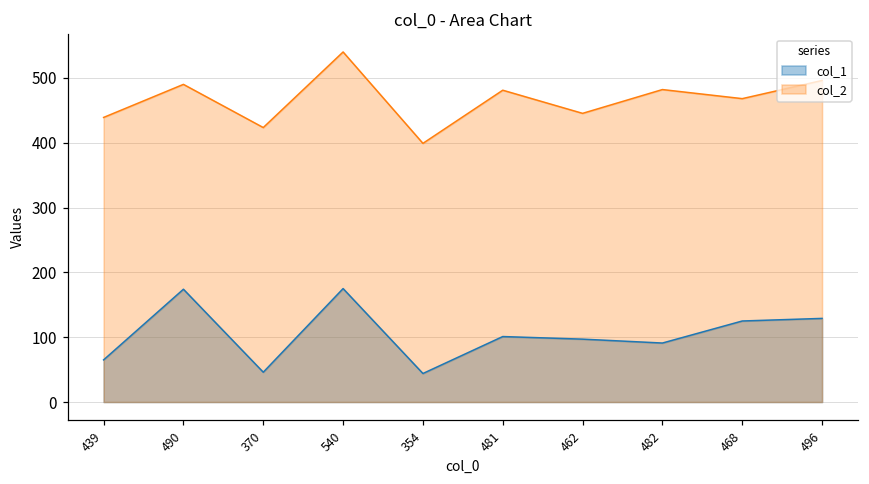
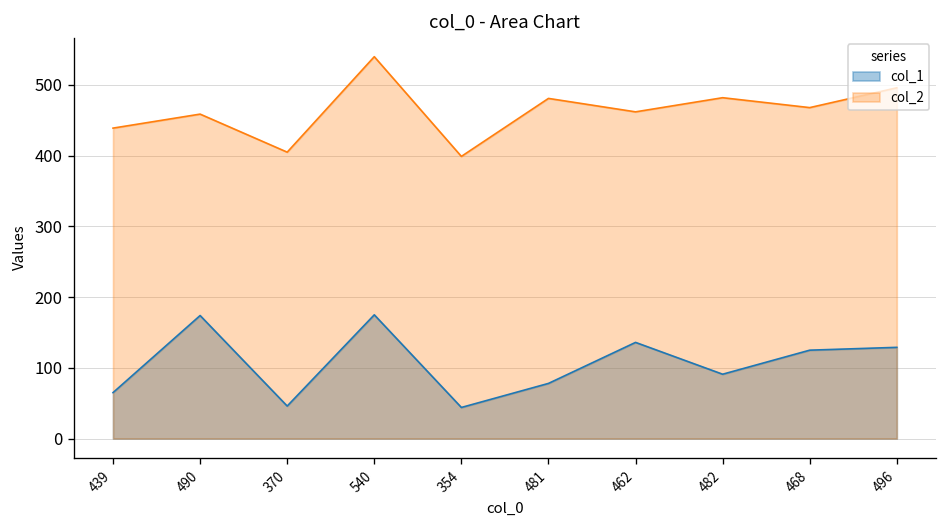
  {
    "col_1": {
      "439": 70,
      "490": 170,
      "370": 50,
      "540": 180,
      "354": 40,
-     "481": 100,
-     "462": 100,
+     "481": 80,
+     "462": 140,
      "482": 90,
      "468": 130,
      "496": 130
    },
    "col_2": {
      "439": 440,
-     "490": 490,
-     "370": 420,
+     "490": 460,
+     "370": 410,
      "540": 540,
      "354": 400,
      "481": 480,
-     "462": 450,
+     "462": 460,
      "482": 480,
      "468": 470
    }
  }
